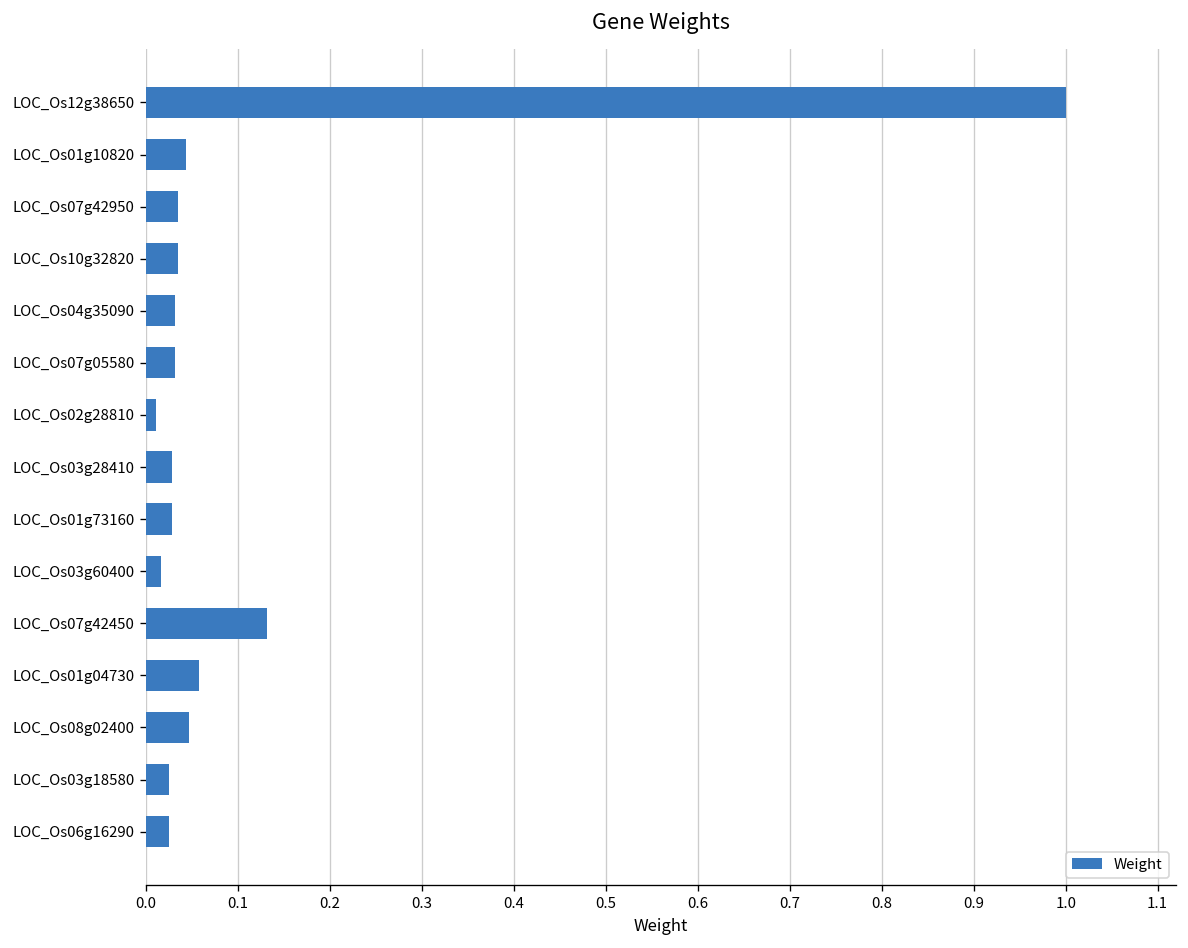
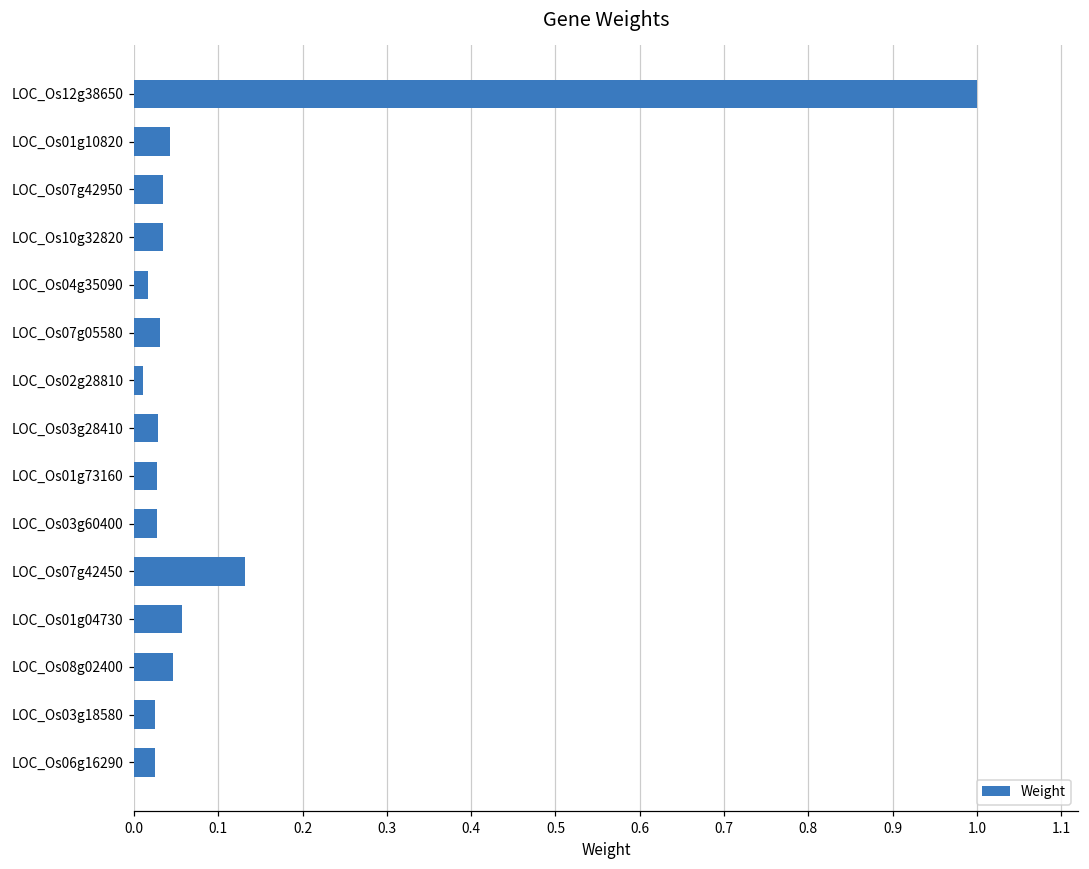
  {
    "LOC_Os12g38650": 1.00,
    "LOC_Os01g10820": 0.04,
    "LOC_Os07g42950": 0.03,
    "LOC_Os10g32820": 0.03,
-   "LOC_Os04g35090": 0.03,
+   "LOC_Os04g35090": 0.02,
    "LOC_Os07g05580": 0.03,
    "LOC_Os02g28810": 0.01,
    "LOC_Os03g28410": 0.03,
    "LOC_Os01g73160": 0.03,
-   "LOC_Os03g60400": 0.02,
+   "LOC_Os03g60400": 0.03,
    "LOC_Os07g42450": 0.13,
    "LOC_Os01g04730": 0.06,
    "LOC_Os08g02400": 0.05,
    "LOC_Os03g18580": 0.03,
    "LOC_Os06g16290": 0.02
  }
